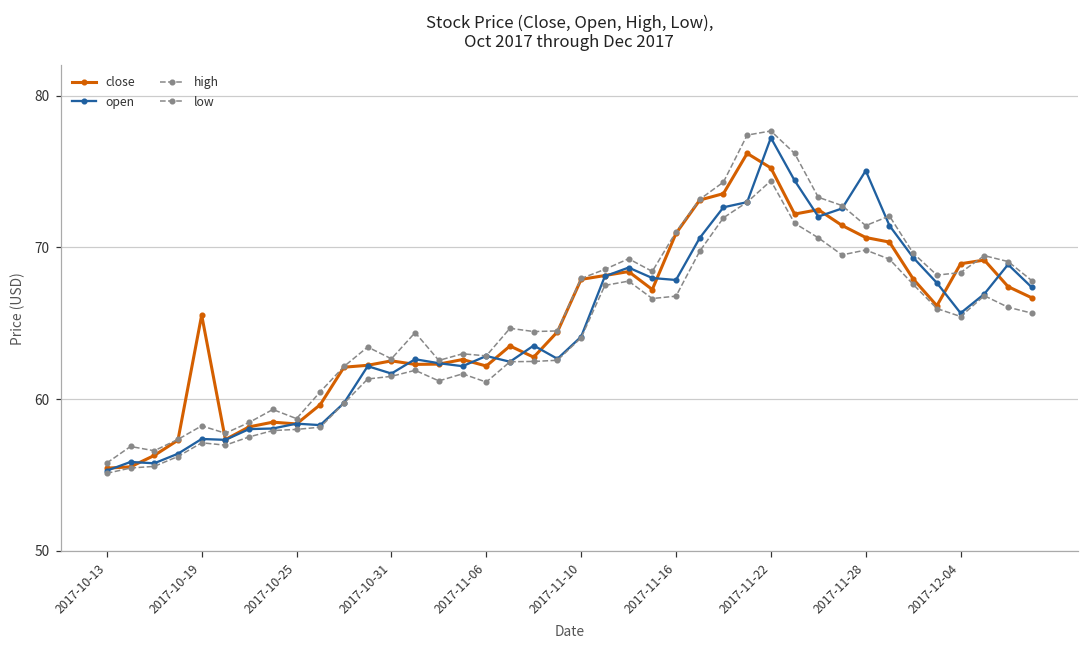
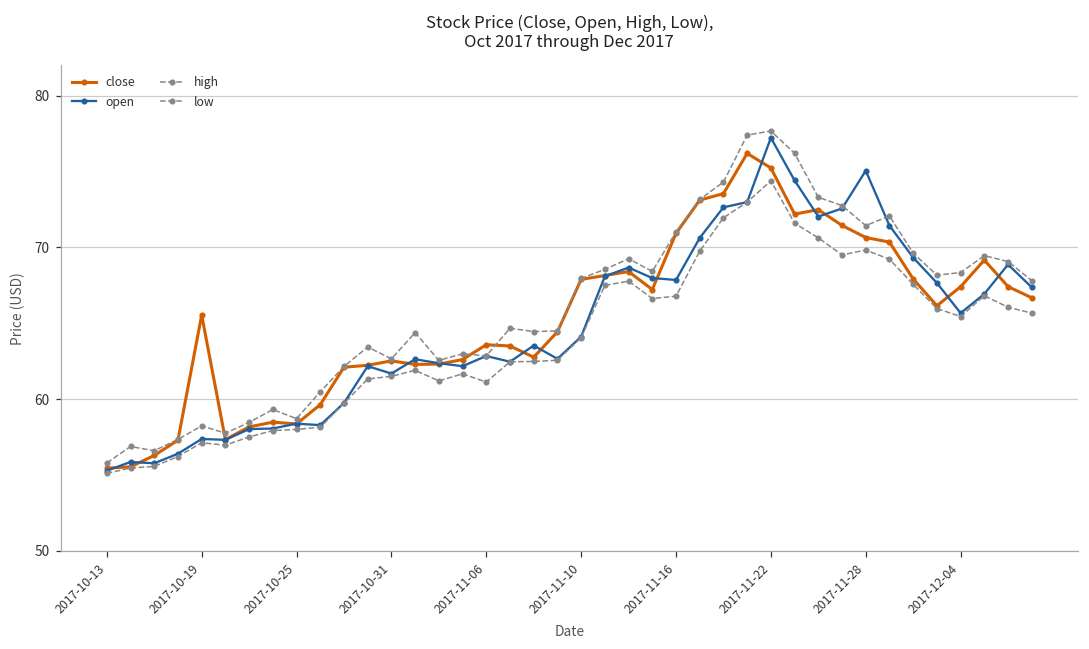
  {
    "close": {
      "2017-10-19": 65.5,
-     "2017-11-06": 62.2,
+     "2017-11-06": 63.6,
      "2017-11-22": 75.2,
      "2017-11-28": 70.7,
-     "2017-12-04": 68.9
+     "2017-12-04": 67.4
    },
    "open": {
      "2017-10-19": 57.4,
      "2017-11-16": 67.9,
      "2017-11-22": 77.2,
      "2017-11-28": 75.1,
      "2017-12-04": 65.7
    }
  }
